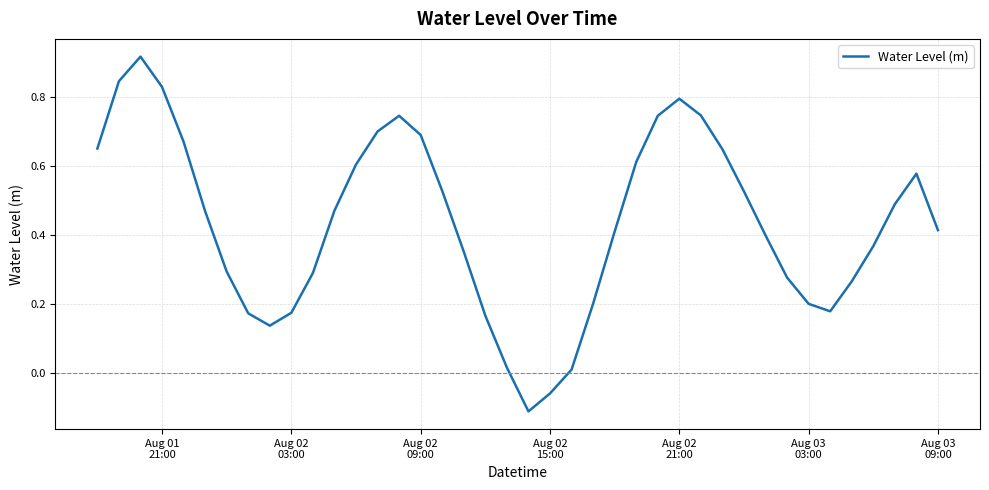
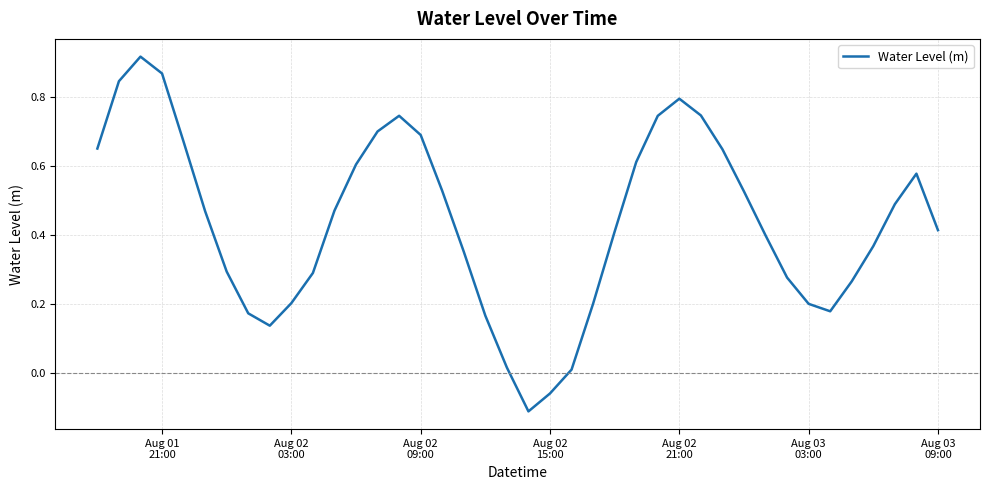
  {
-   "Aug 01 21:00": 0.83,
-   "Aug 02 03:00": 0.17,
+   "Aug 01 21:00": 0.87,
+   "Aug 02 03:00": 0.20,
    "Aug 02 09:00": 0.69,
    "Aug 02 15:00": -0.06,
    "Aug 02 21:00": 0.79,
    "Aug 03 03:00": 0.20,
    "Aug 03 09:00": 0.41
  }
